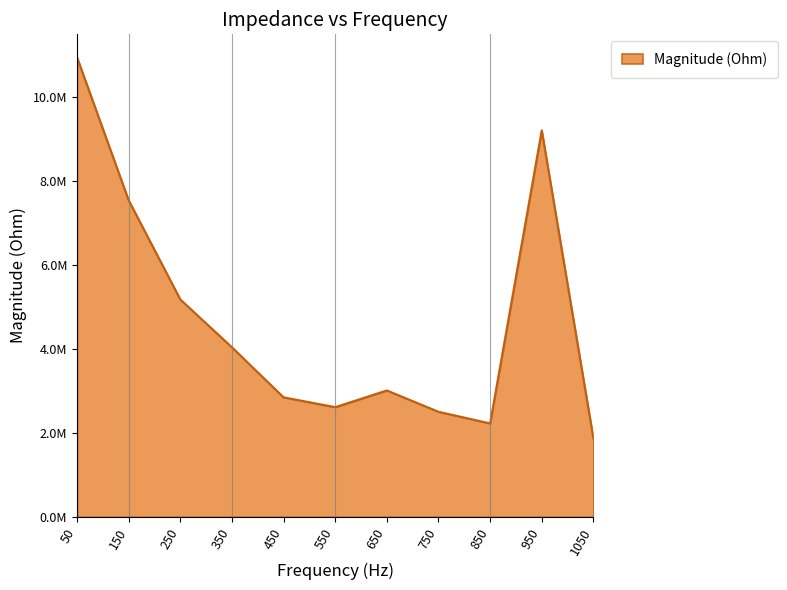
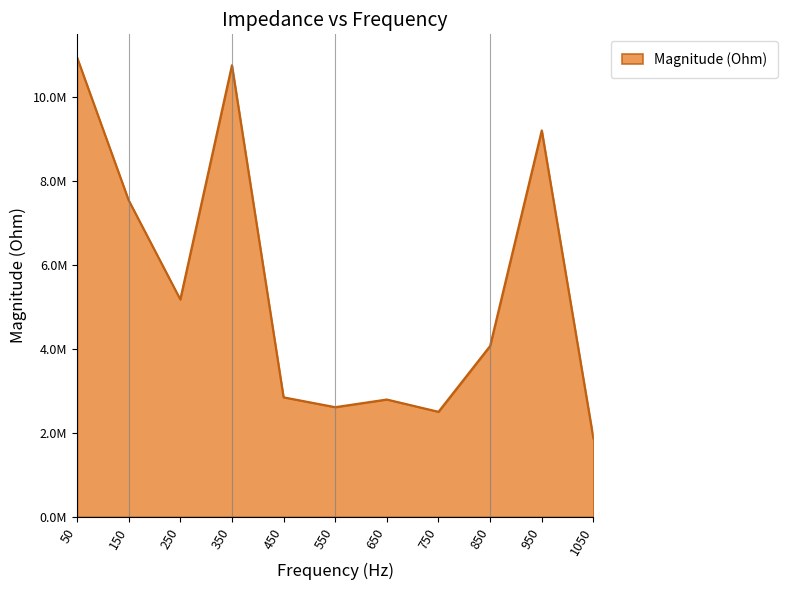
  {
    "50": 10900000,
    "150": 7500000,
    "250": 5200000,
-   "350": 4000000,
+   "350": 10800000,
    "450": 2800000,
    "550": 2600000,
-   "650": 3000000,
+   "650": 2800000,
    "750": 2500000,
-   "850": 2200000,
+   "850": 4100000,
    "950": 9200000,
    "1050": 1900000
  }
